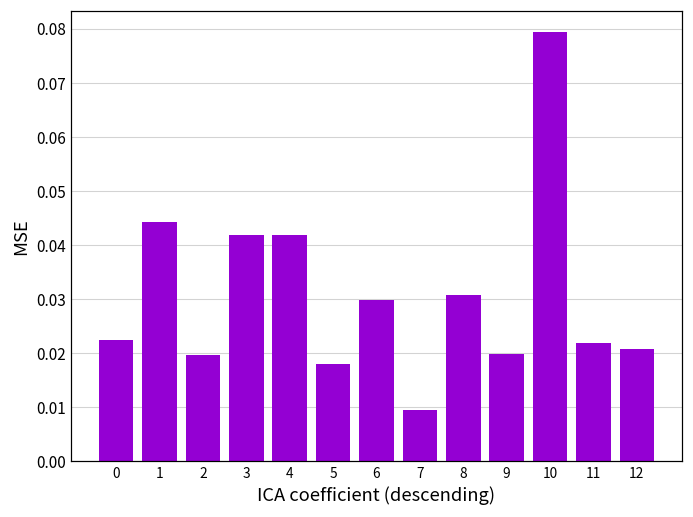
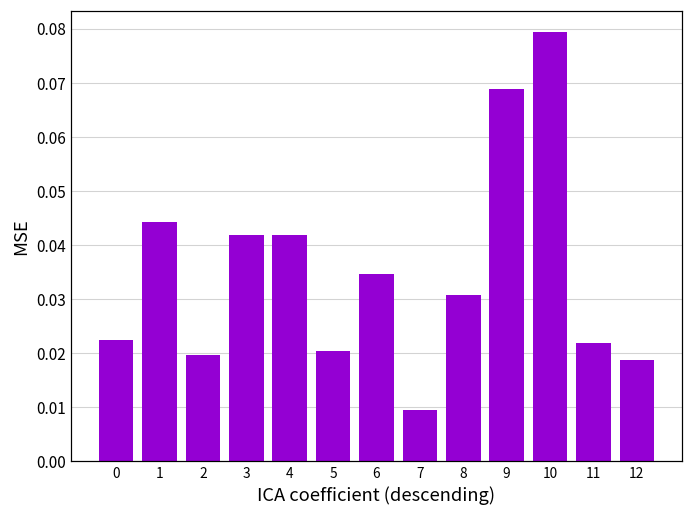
  {
    "0": 0.023,
    "1": 0.044,
    "2": 0.020,
    "3": 0.042,
    "4": 0.042,
-   "5": 0.018,
-   "6": 0.030,
+   "5": 0.020,
+   "6": 0.035,
    "7": 0.009,
    "8": 0.031,
-   "9": 0.020,
+   "9": 0.069,
    "10": 0.079,
    "11": 0.022,
-   "12": 0.021
+   "12": 0.019
  }
